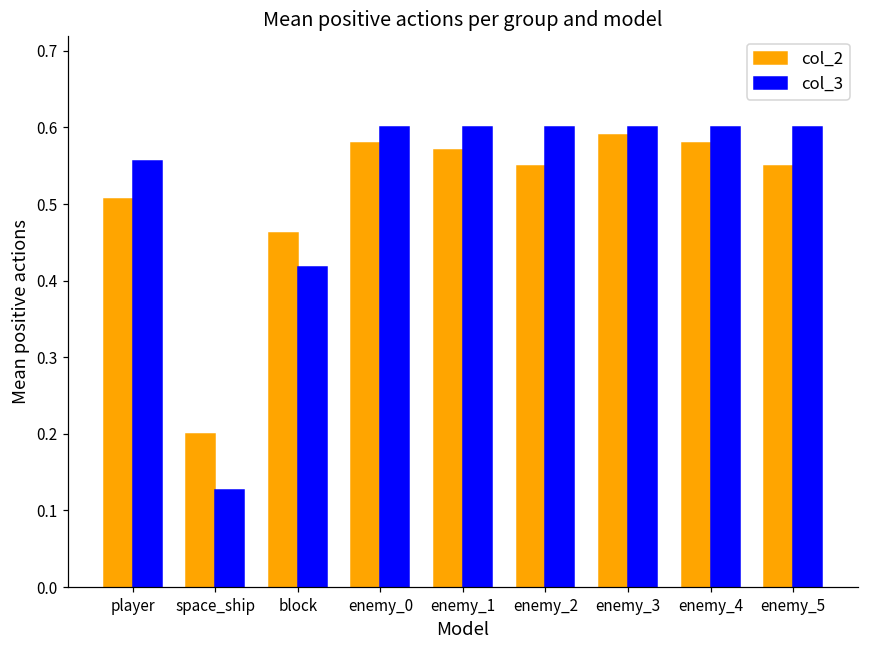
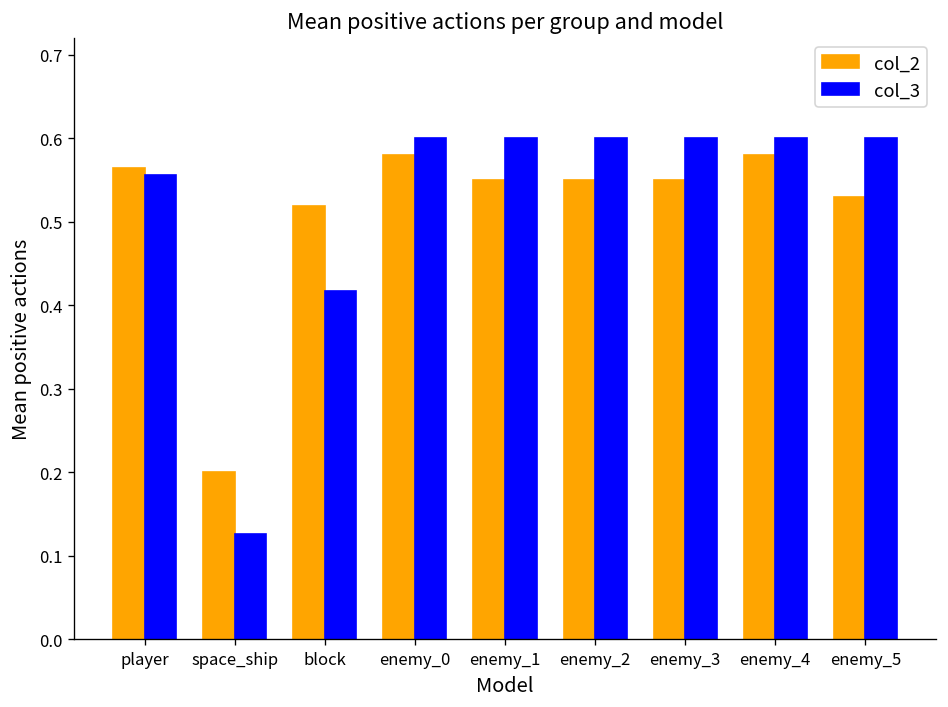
  {
    "col_2": {
-     "player": 0.51,
+     "player": 0.56,
      "space_ship": 0.20,
-     "block": 0.46,
+     "block": 0.52,
      "enemy_0": 0.58,
-     "enemy_1": 0.57,
+     "enemy_1": 0.55,
      "enemy_2": 0.55,
-     "enemy_3": 0.59,
+     "enemy_3": 0.55,
      "enemy_4": 0.58,
-     "enemy_5": 0.55
+     "enemy_5": 0.53
    },
    "col_3": {
      "player": 0.56,
      "space_ship": 0.13,
      "block": 0.42,
      "enemy_0": 0.60,
      "enemy_1": 0.60,
      "enemy_2": 0.60,
      "enemy_3": 0.60,
      "enemy_4": 0.60,
      "enemy_5": 0.60
    }
  }
